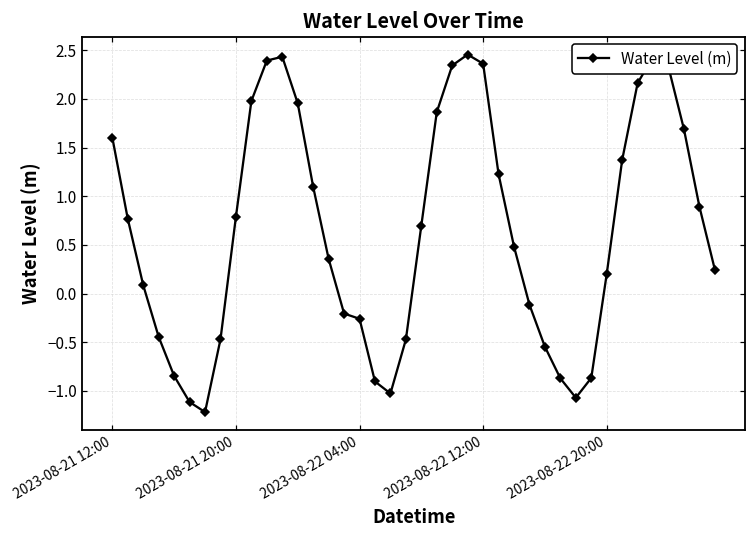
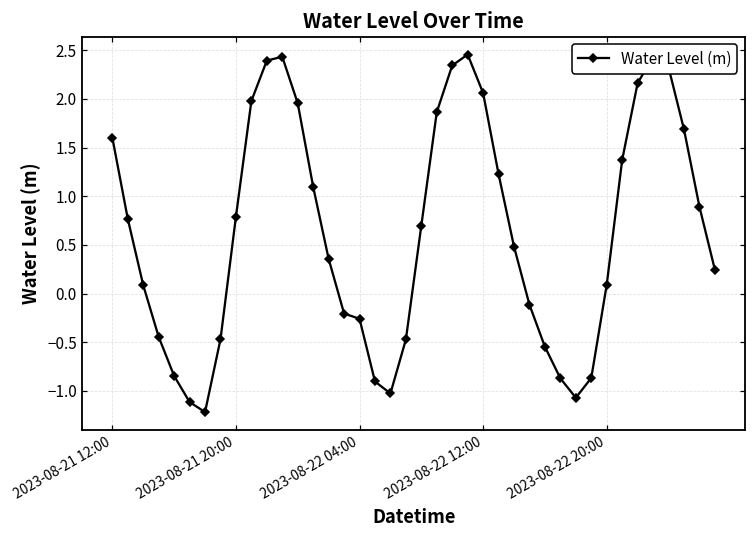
  {
    "2023-08-21 12:00": 1.6,
    "2023-08-21 20:00": 0.8,
    "2023-08-22 04:00": -0.3,
-   "2023-08-22 12:00": 2.4,
-   "2023-08-22 20:00": 0.2
+   "2023-08-22 12:00": 2.1,
+   "2023-08-22 20:00": 0.1
  }
